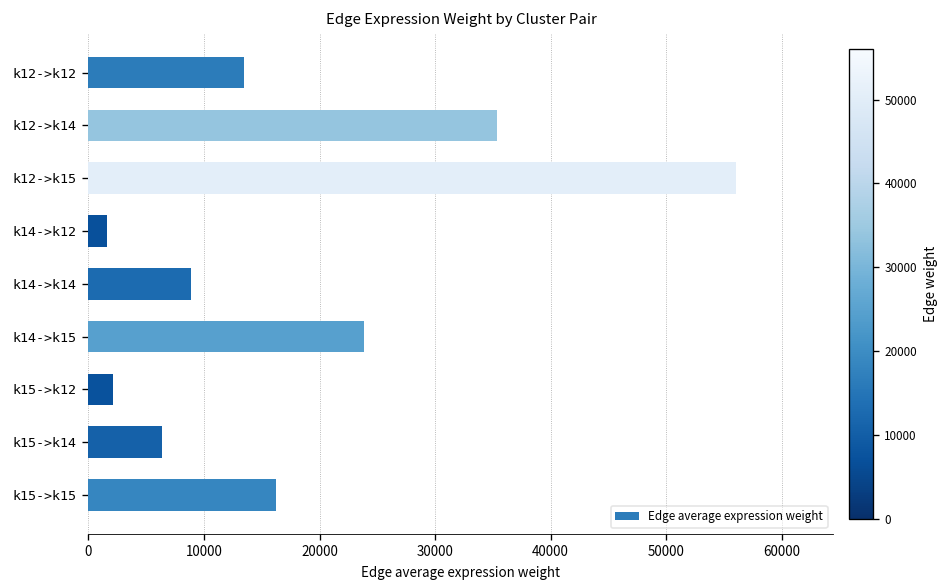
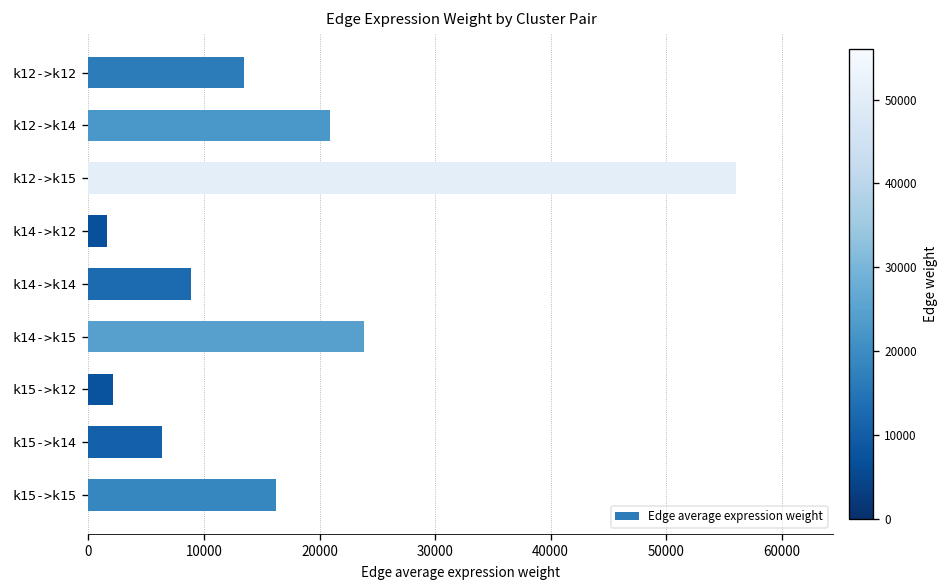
  {
    "k12->k12": 13000,
-   "k12->k14": 35000,
+   "k12->k14": 21000,
    "k12->k15": 56000,
    "k14->k12": 2000,
    "k14->k14": 9000,
    "k14->k15": 24000,
    "k15->k12": 2000,
    "k15->k14": 6000,
    "k15->k15": 16000
  }
